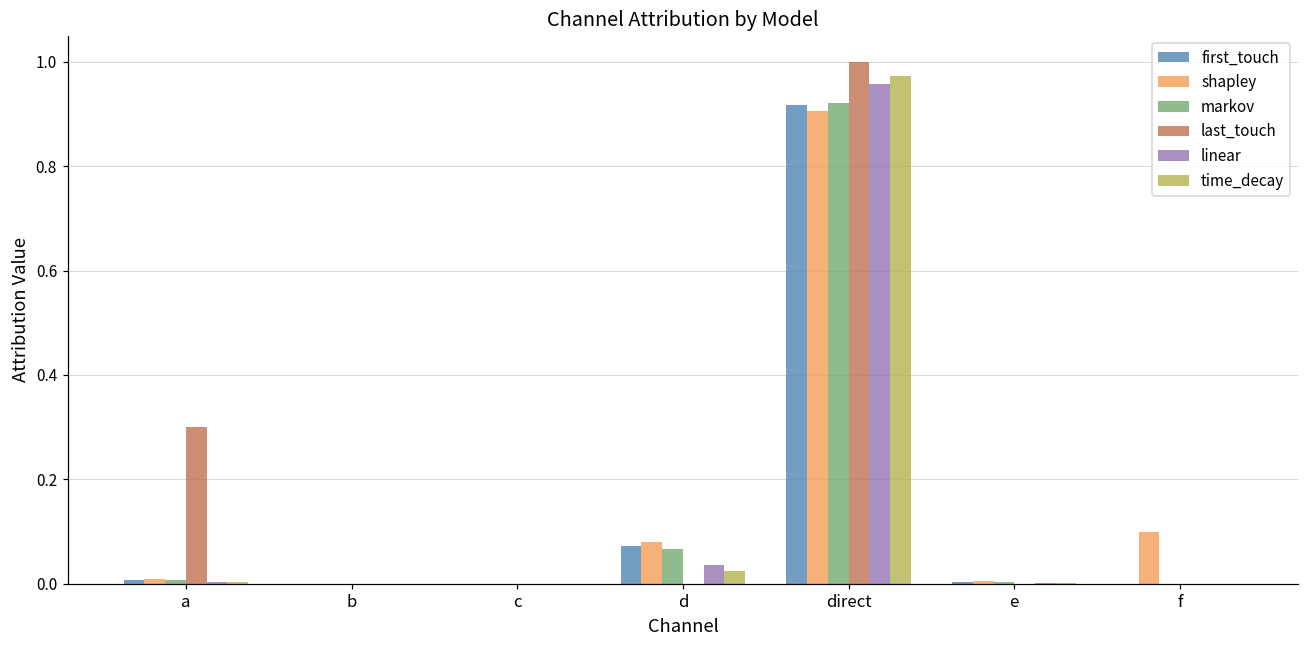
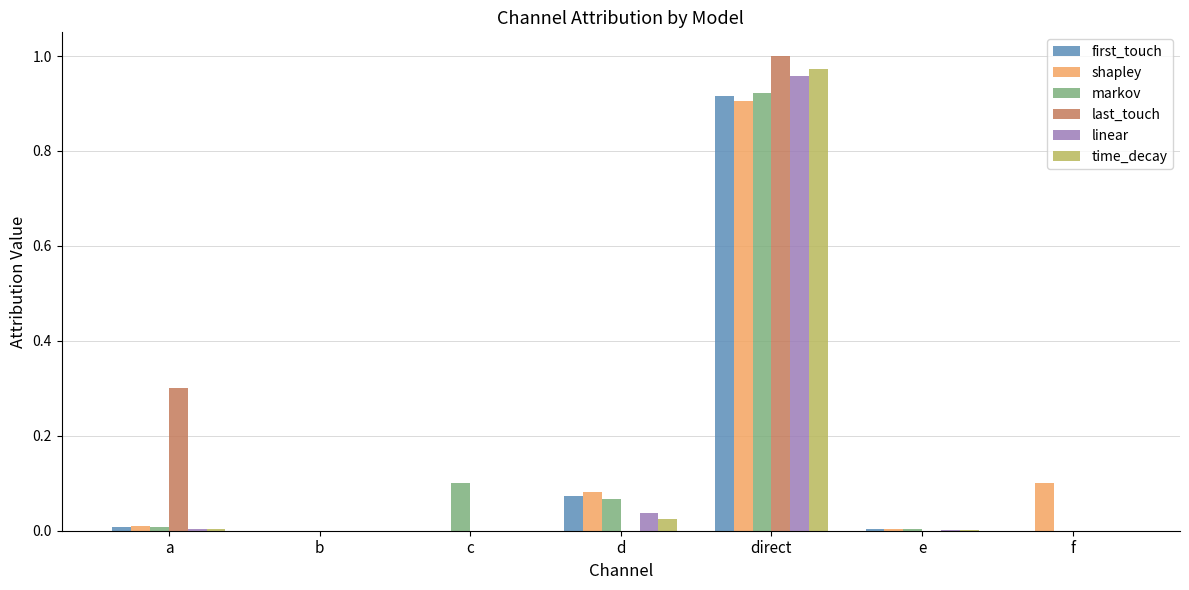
  {
    "first_touch": {
      "a": 0.01,
      "b": 0.0,
      "c": 0.0,
      "d": 0.07,
      "direct": 0.92,
      "f": 0.0
    },
    "shapley": {
      "a": 0.01,
      "b": 0.0,
      "c": 0.0,
      "d": 0.08,
      "direct": 0.91,
      "f": 0.1
    },
    "markov": {
      "a": 0.01,
      "b": 0.0,
-     "c": 0.0,
+     "c": 0.1,
      "d": 0.07,
      "direct": 0.92,
      "f": 0.0
    },
    "last_touch": {
      "a": 0.3,
      "b": 0.0,
      "c": 0.0,
      "d": 0.0,
      "direct": 1.0,
      "e": 0.0,
      "f": 0.0
    },
    "linear": {
      "b": 0.0,
      "c": 0.0,
      "d": 0.04,
      "direct": 0.96,
      "f": 0.0
    },
    "time_decay": {
      "b": 0.0,
      "c": 0.0,
      "d": 0.02,
      "direct": 0.97,
      "f": 0.0
    }
  }
